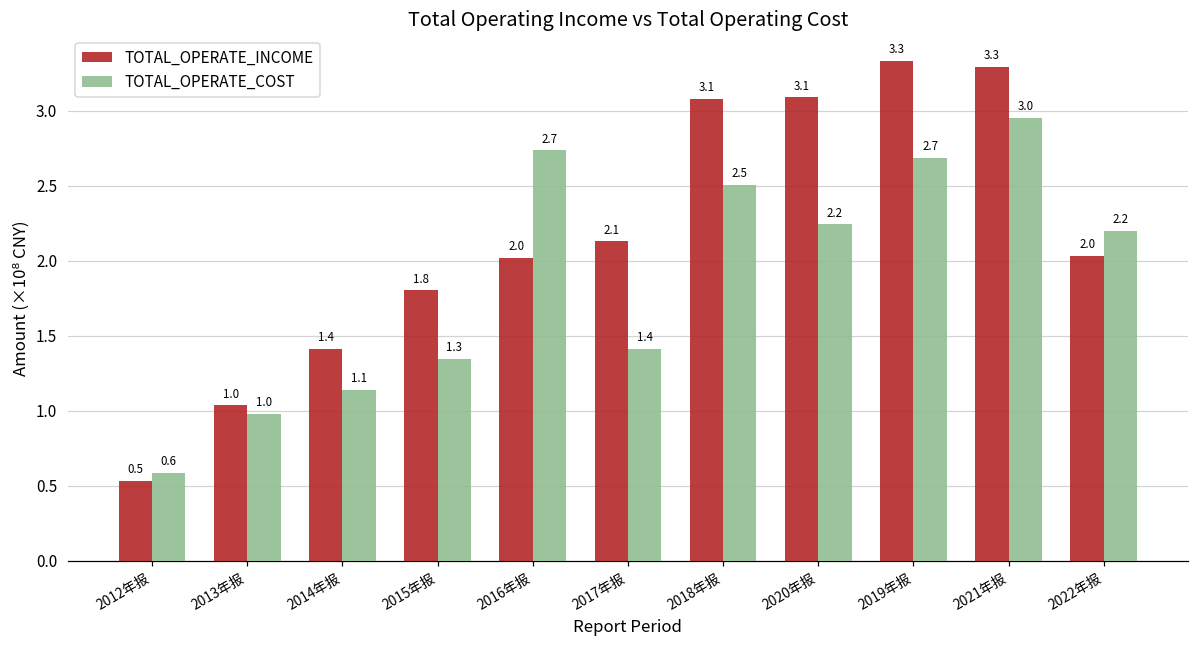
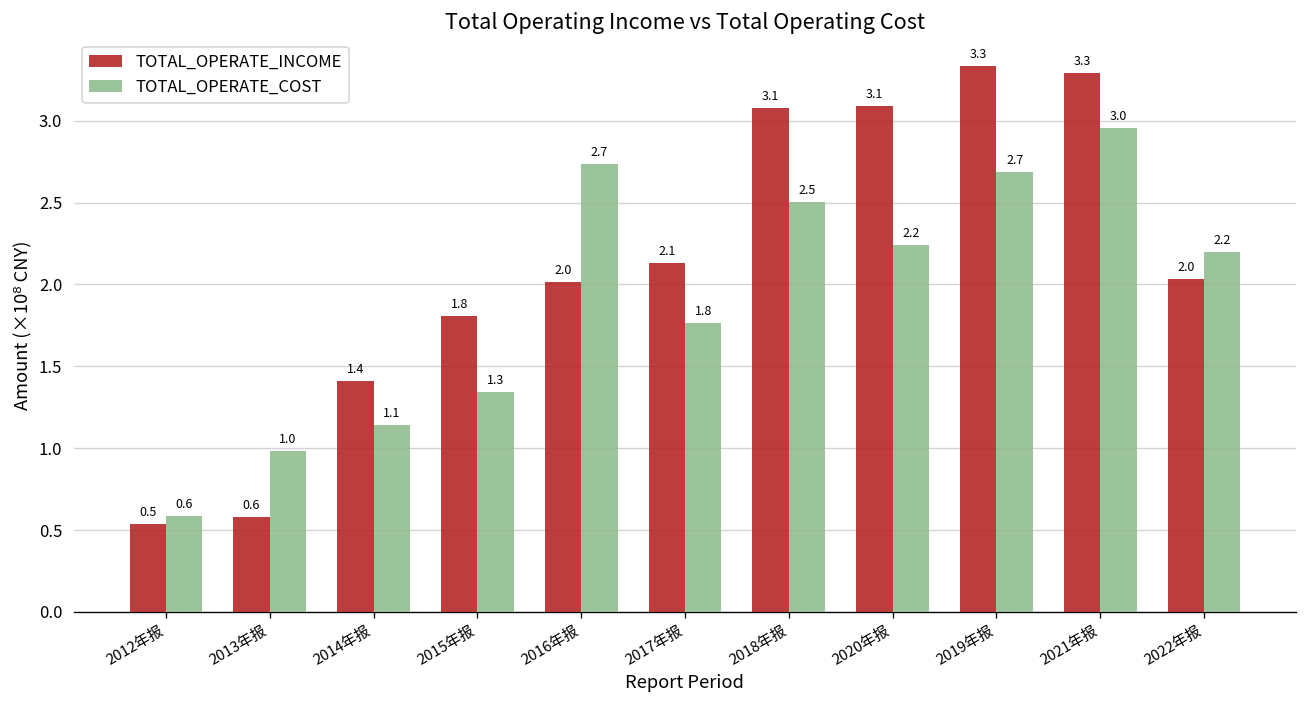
  {
    "TOTAL_OPERATE_INCOME": {
      "2012年报": 0.5,
-     "2013年报": 1.0,
+     "2013年报": 0.6,
      "2014年报": 1.4,
      "2015年报": 1.8,
      "2016年报": 2.0,
      "2017年报": 2.1,
      "2018年报": 3.1,
      "2020年报": 3.1,
      "2019年报": 3.3,
      "2021年报": 3.3,
      "2022年报": 2.0
    },
    "TOTAL_OPERATE_COST": {
      "2012年报": 0.6,
      "2013年报": 1.0,
      "2014年报": 1.1,
      "2015年报": 1.3,
      "2016年报": 2.7,
-     "2017年报": 1.4,
+     "2017年报": 1.8,
      "2018年报": 2.5,
      "2020年报": 2.2,
      "2019年报": 2.7,
      "2021年报": 3.0,
      "2022年报": 2.2
    }
  }
